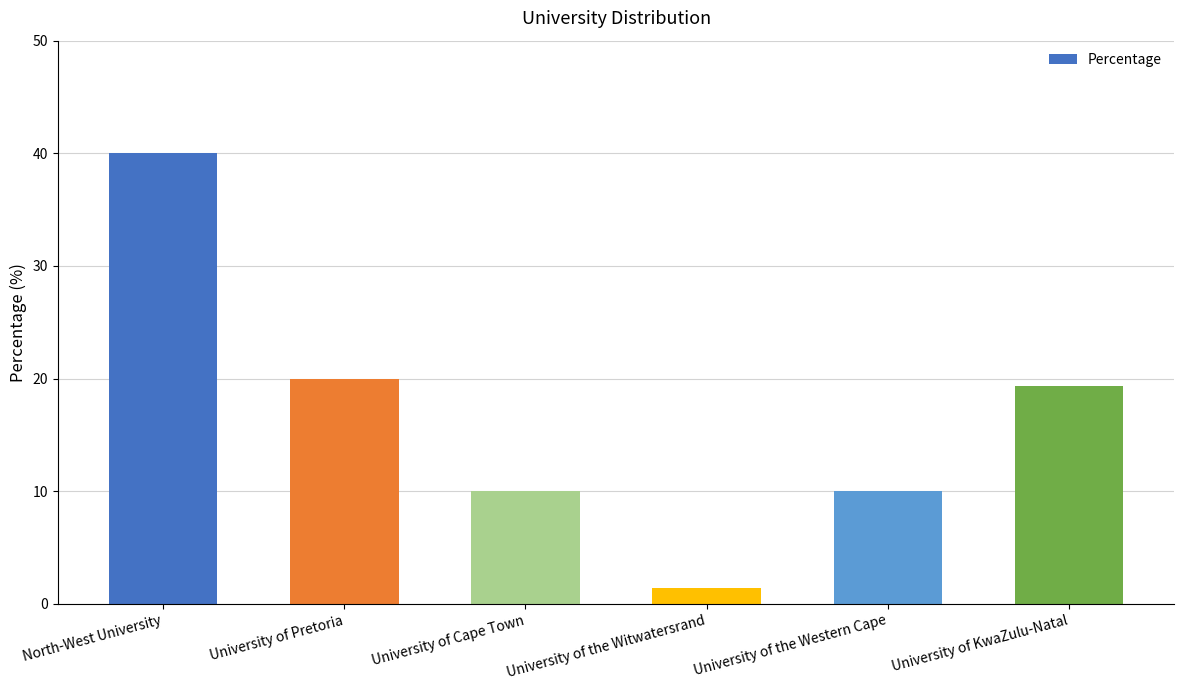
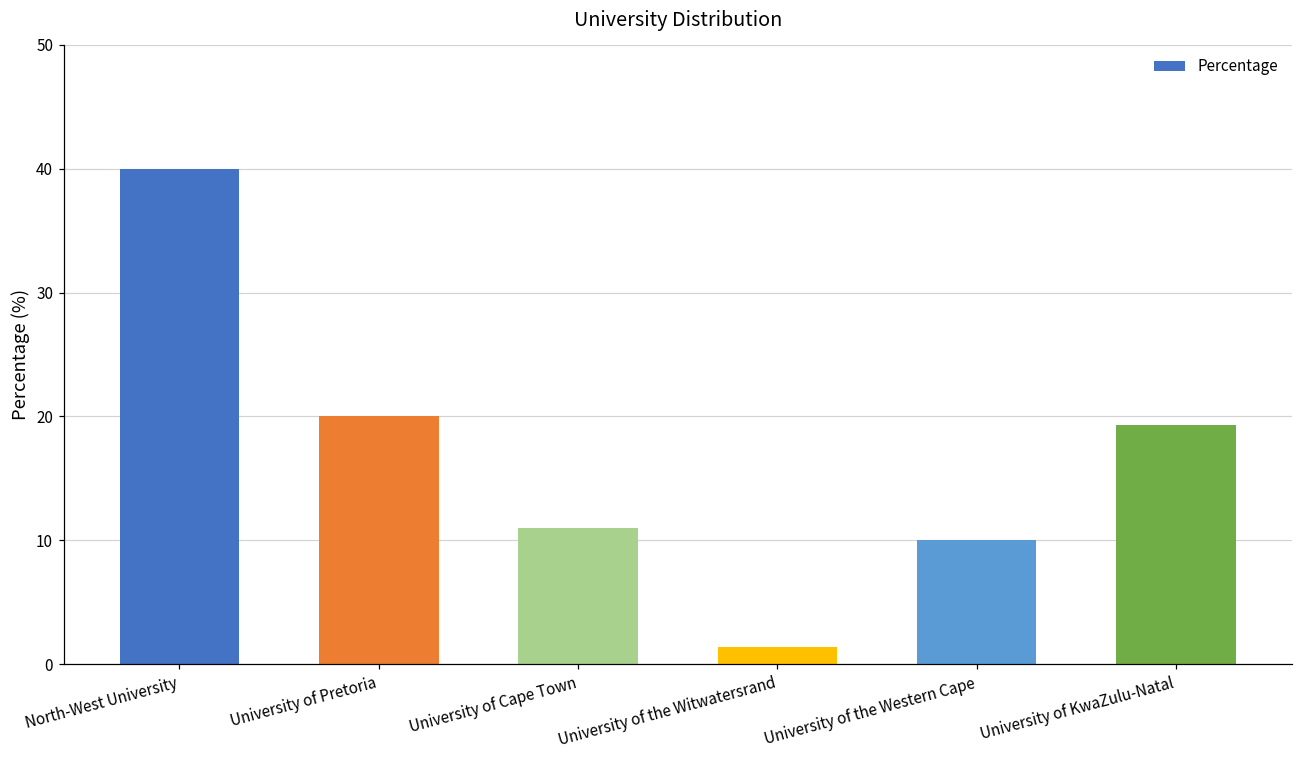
  {
    "North-West University": 40,
    "University of Pretoria": 20,
-   "University of Cape Town": 10,
+   "University of Cape Town": 11,
    "University of the Witwatersrand": 1.4,
    "University of the Western Cape": 10,
    "University of KwaZulu-Natal": 19.3
  }
